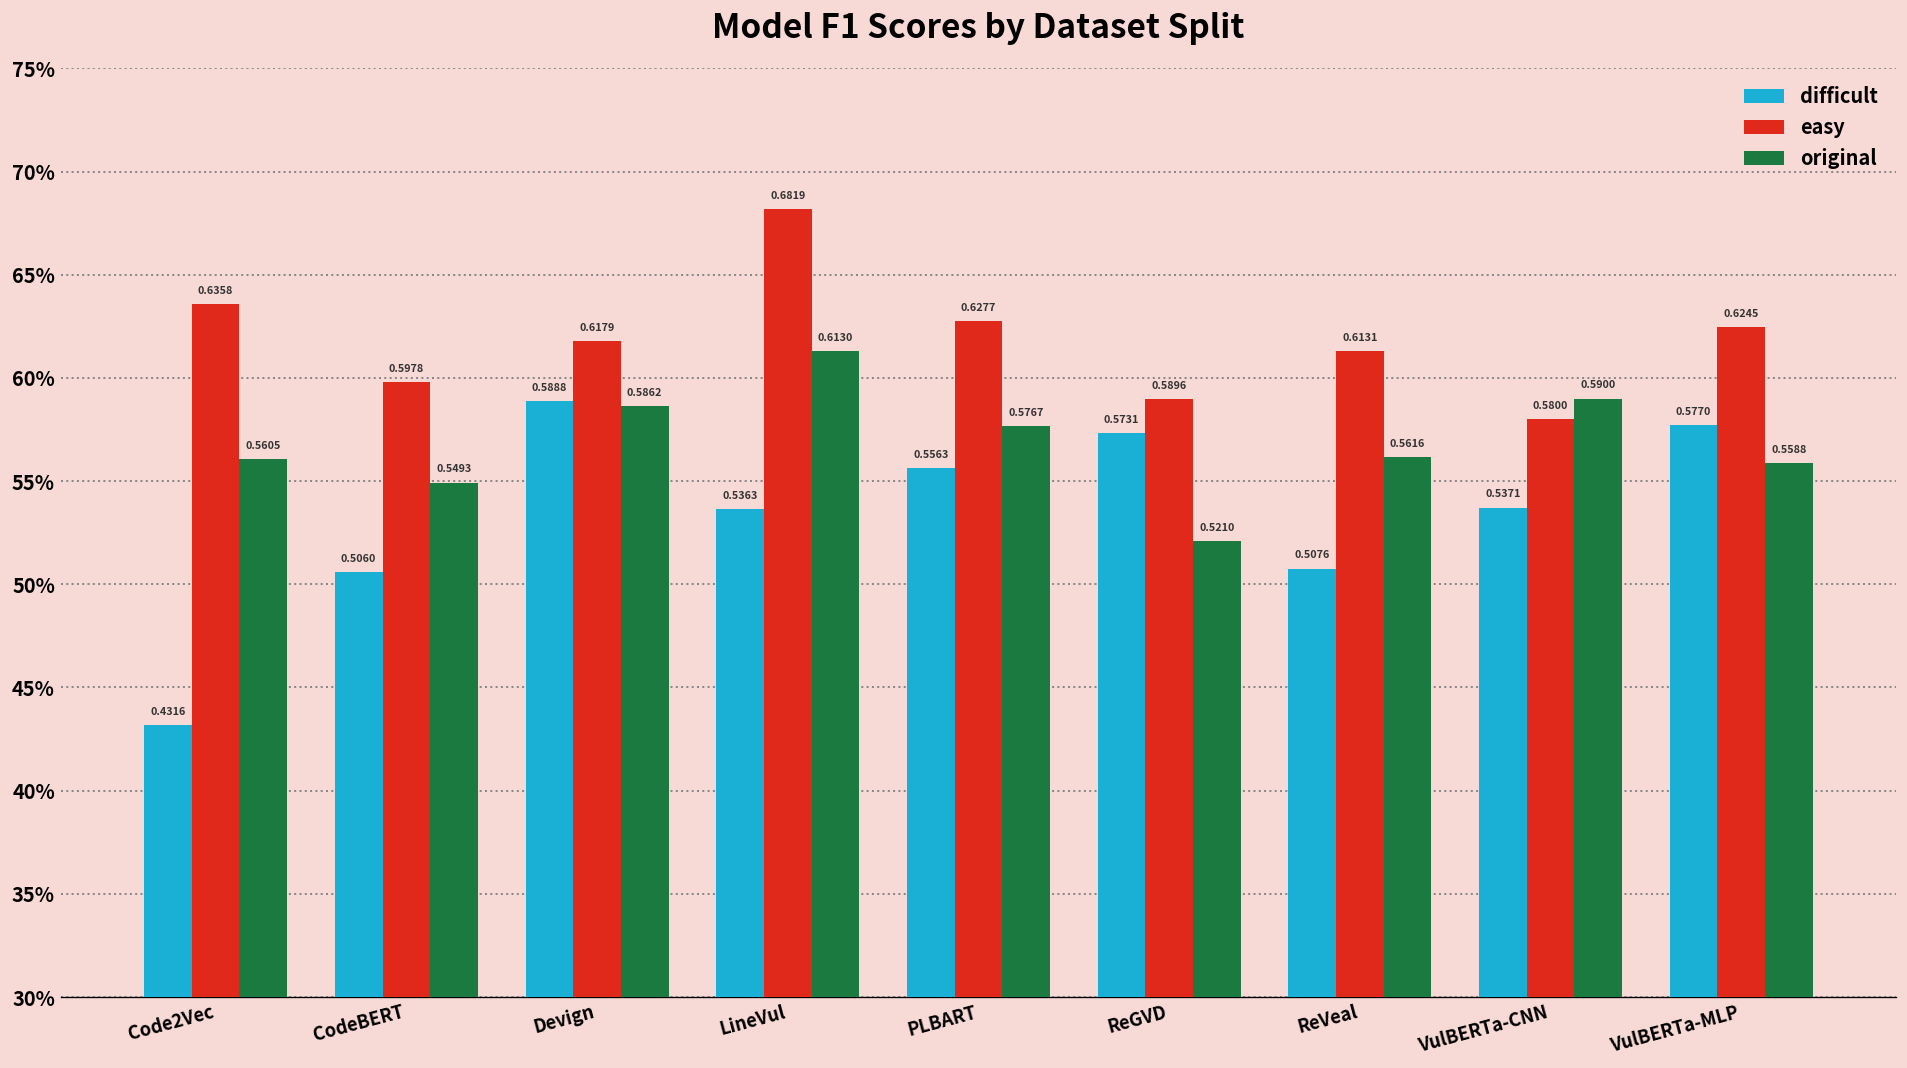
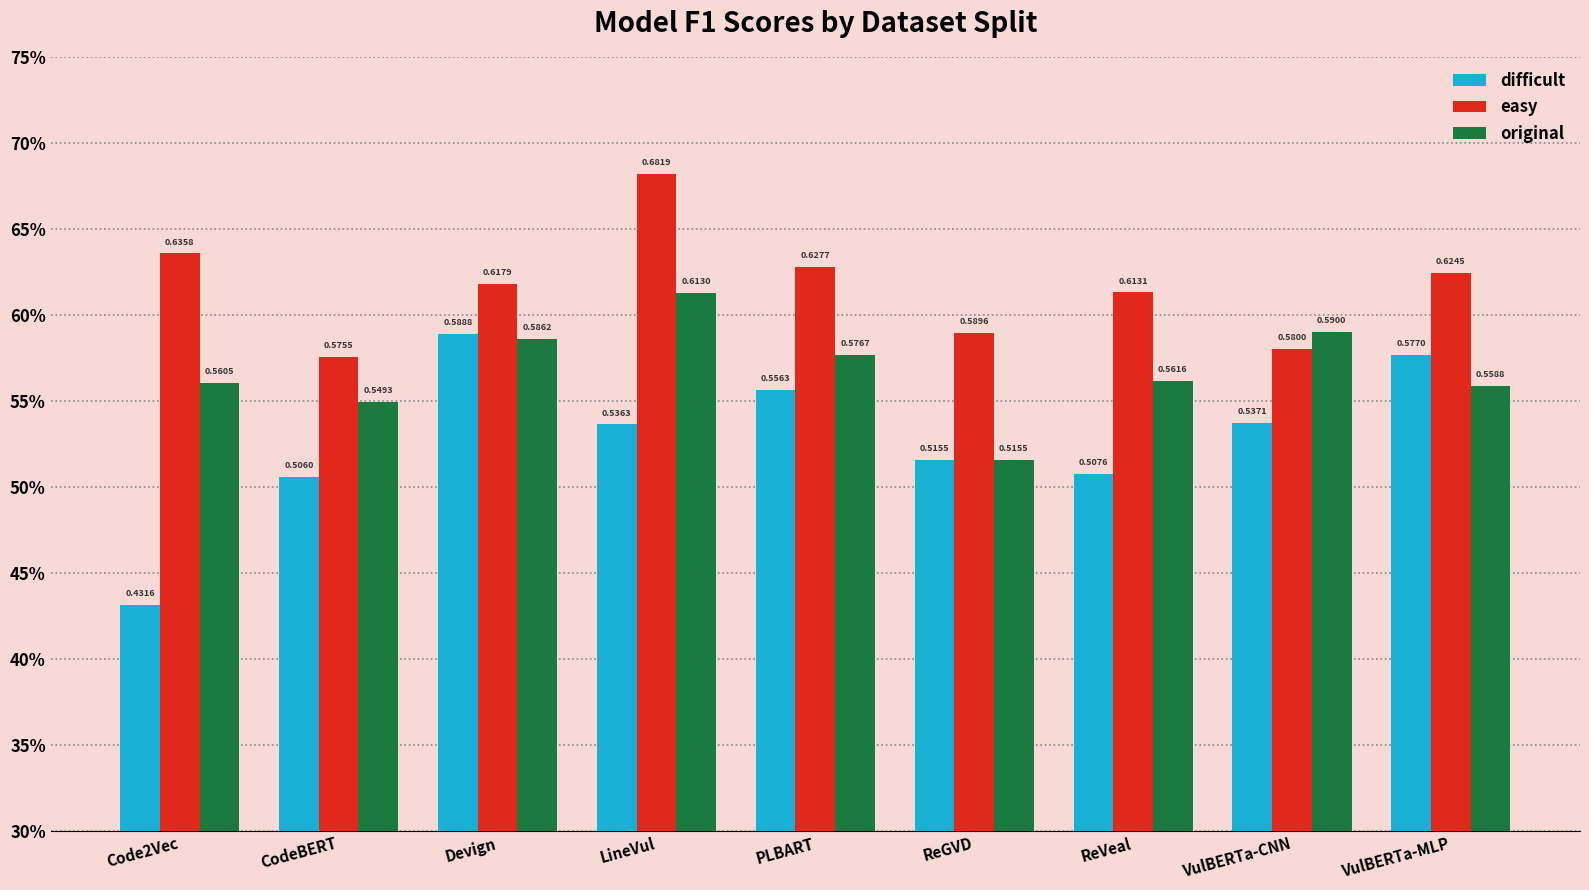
  {
    "difficult": {
      "Code2Vec": 0.4316,
      "CodeBERT": 0.5060,
      "Devign": 0.5888,
      "LineVul": 0.5363,
      "PLBART": 0.5563,
-     "ReGVD": 0.5731,
+     "ReGVD": 0.5155,
      "ReVeal": 0.5076,
      "VulBERTa-CNN": 0.5371,
      "VulBERTa-MLP": 0.5770
    },
    "easy": {
      "Code2Vec": 0.6358,
-     "CodeBERT": 0.5978,
+     "CodeBERT": 0.5755,
      "Devign": 0.6179,
      "LineVul": 0.6819,
      "PLBART": 0.6277,
      "ReGVD": 0.5896,
      "ReVeal": 0.6131,
      "VulBERTa-CNN": 0.5800,
      "VulBERTa-MLP": 0.6245
    },
    "original": {
      "Code2Vec": 0.5605,
      "CodeBERT": 0.5493,
      "Devign": 0.5862,
      "LineVul": 0.6130,
      "PLBART": 0.5767,
-     "ReGVD": 0.5210,
+     "ReGVD": 0.5155,
      "ReVeal": 0.5616,
      "VulBERTa-CNN": 0.5900,
      "VulBERTa-MLP": 0.5588
    }
  }
